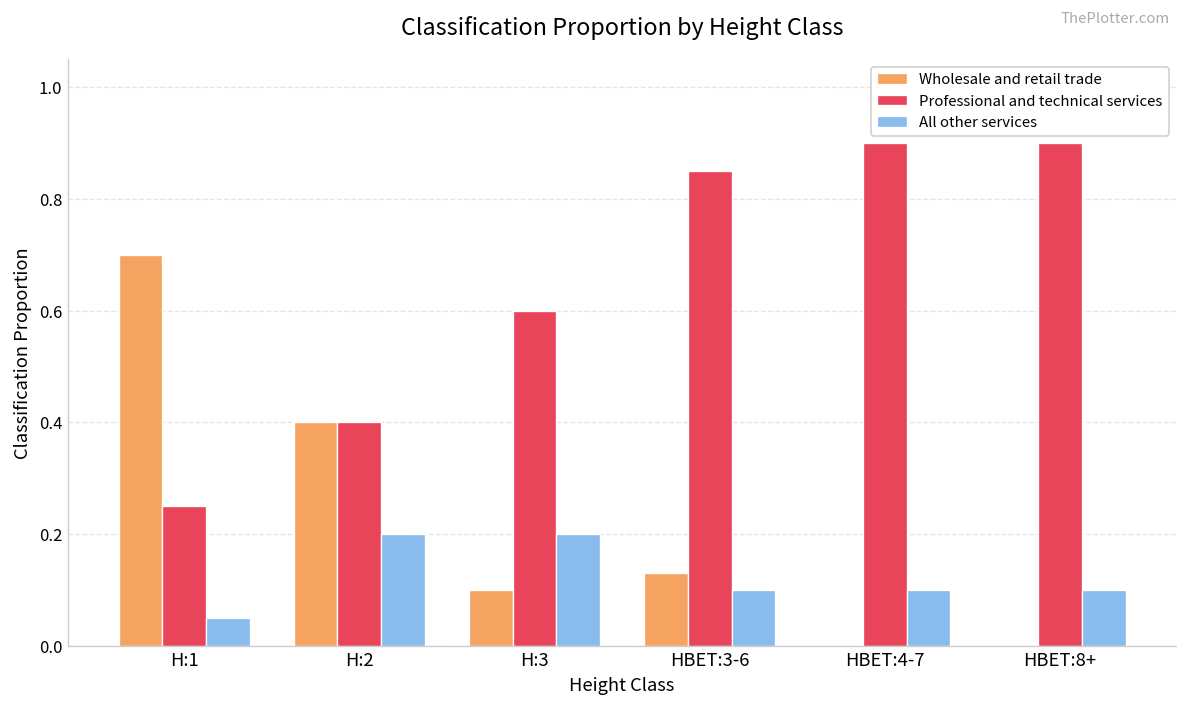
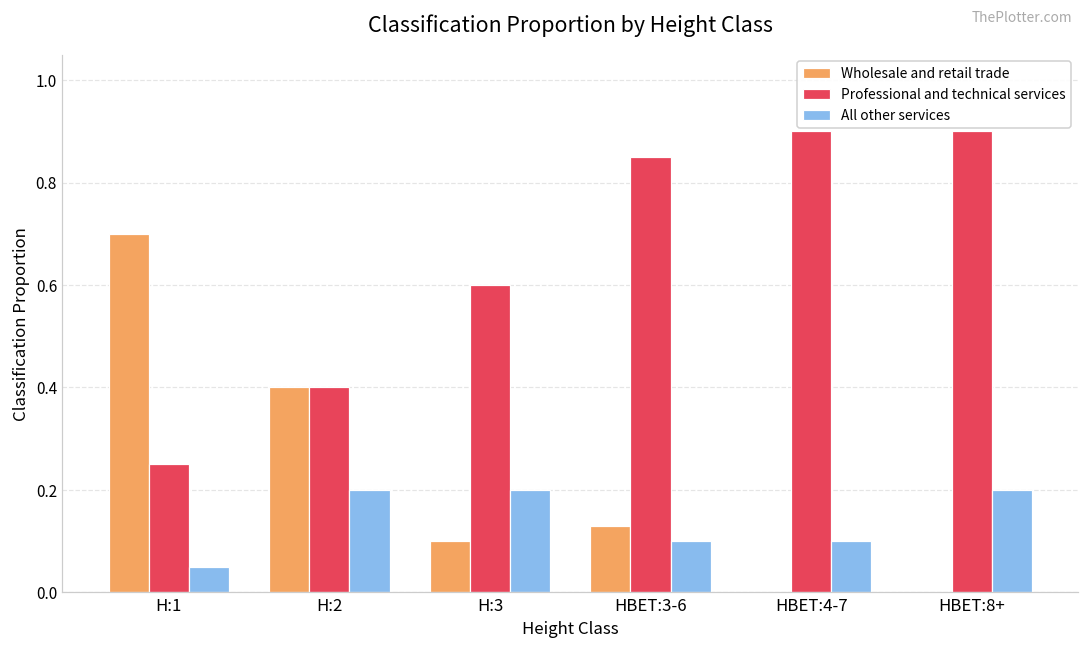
  {
    "Wholesale and retail trade": {
      "H:1": 0.7,
      "H:2": 0.4,
      "H:3": 0.1,
      "HBET:3-6": 0.13,
      "HBET:4-7": 0.0,
      "HBET:8+": 0.0
    },
    "Professional and technical services": {
      "H:1": 0.25,
      "H:2": 0.4,
      "H:3": 0.6,
      "HBET:3-6": 0.85,
      "HBET:4-7": 0.9,
      "HBET:8+": 0.9
    },
    "All other services": {
      "H:1": 0.05,
      "H:2": 0.2,
      "H:3": 0.2,
      "HBET:3-6": 0.1,
      "HBET:4-7": 0.1,
-     "HBET:8+": 0.1
+     "HBET:8+": 0.2
    }
  }
